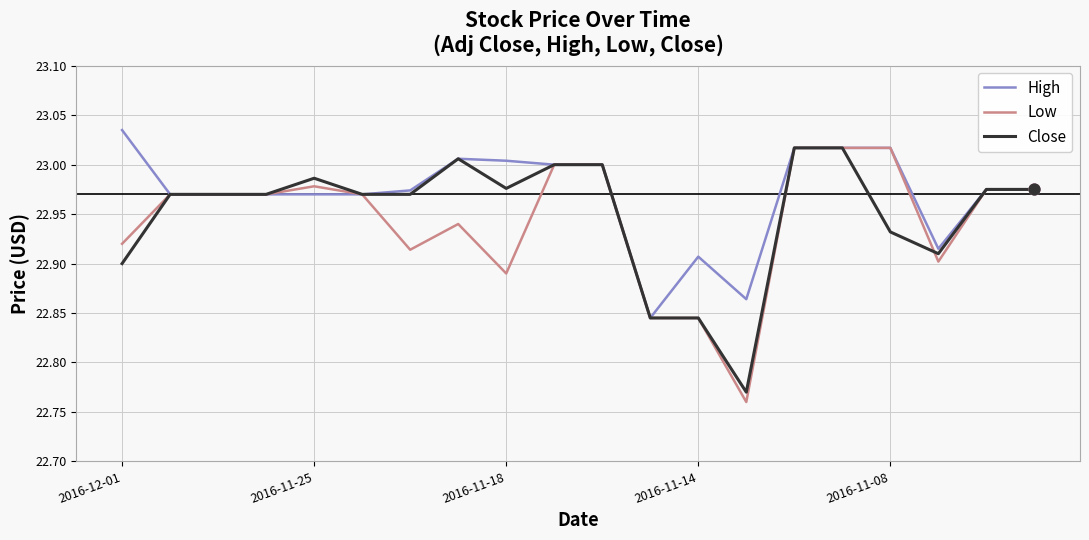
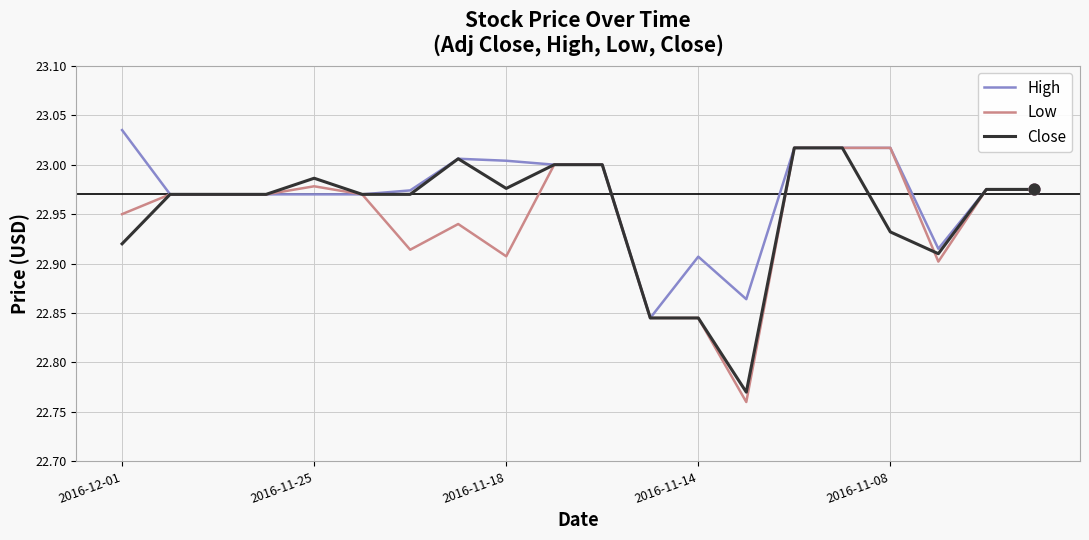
  {
    "Low": {
-     "2016-12-01": 22.92,
+     "2016-12-01": 22.95,
      "2016-11-25": 22.98,
-     "2016-11-18": 22.89
+     "2016-11-18": 22.91
    },
    "Close": {
-     "2016-12-01": 22.90,
+     "2016-12-01": 22.92,
      "2016-11-25": 22.99,
      "2016-11-18": 22.98,
      "2016-11-08": 22.93
    }
  }
